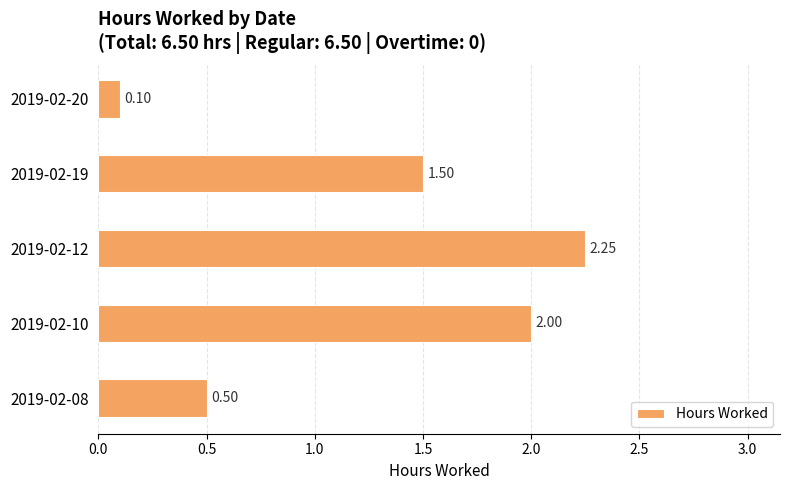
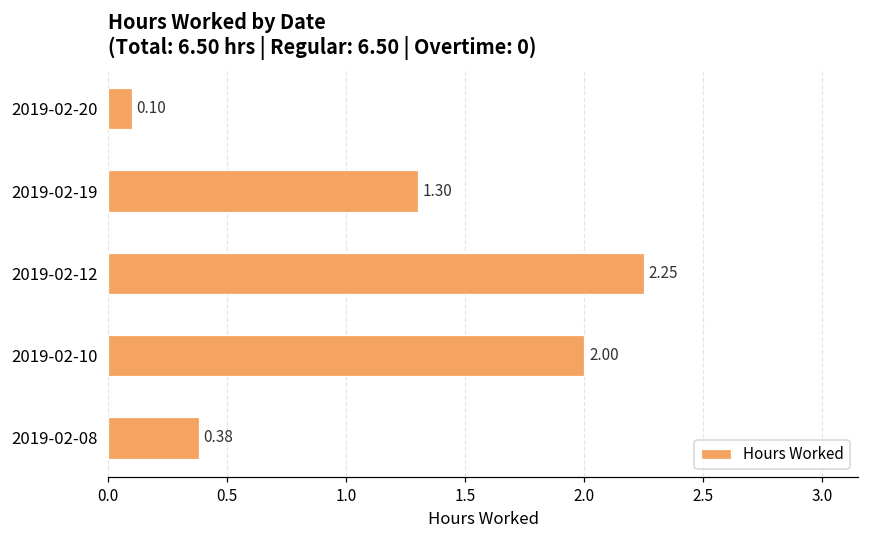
  {
    "2019-02-20": 0.10,
-   "2019-02-19": 1.50,
+   "2019-02-19": 1.30,
    "2019-02-12": 2.25,
    "2019-02-10": 2.00,
-   "2019-02-08": 0.50
+   "2019-02-08": 0.38
  }
